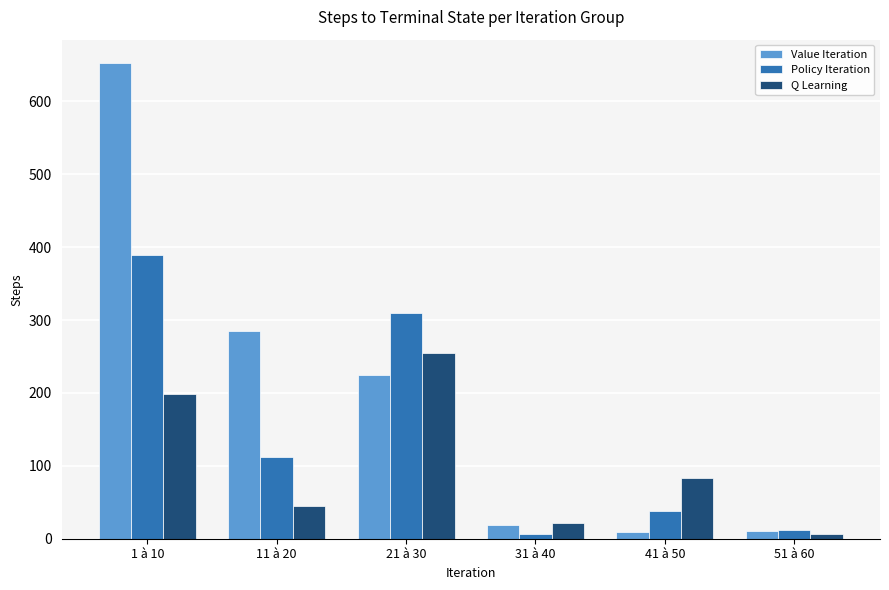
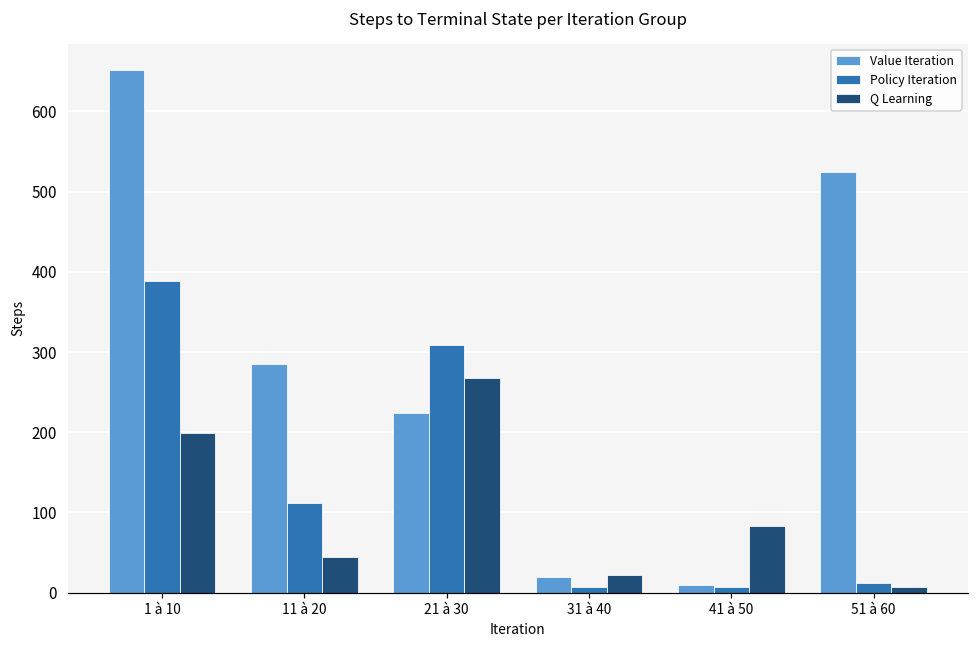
  {
    "Value Iteration": {
      "1 à 10": 650,
      "11 à 20": 290,
      "21 à 30": 220,
      "31 à 40": 20,
      "41 à 50": 10,
-     "51 à 60": 10
+     "51 à 60": 530
    },
    "Policy Iteration": {
      "1 à 10": 390,
      "11 à 20": 110,
      "21 à 30": 310,
      "31 à 40": 10,
-     "41 à 50": 40,
+     "41 à 50": 10,
      "51 à 60": 10
    },
    "Q Learning": {
      "1 à 10": 200,
      "11 à 20": 50,
-     "21 à 30": 260,
+     "21 à 30": 270,
      "31 à 40": 20,
      "41 à 50": 80,
      "51 à 60": 10
    }
  }
